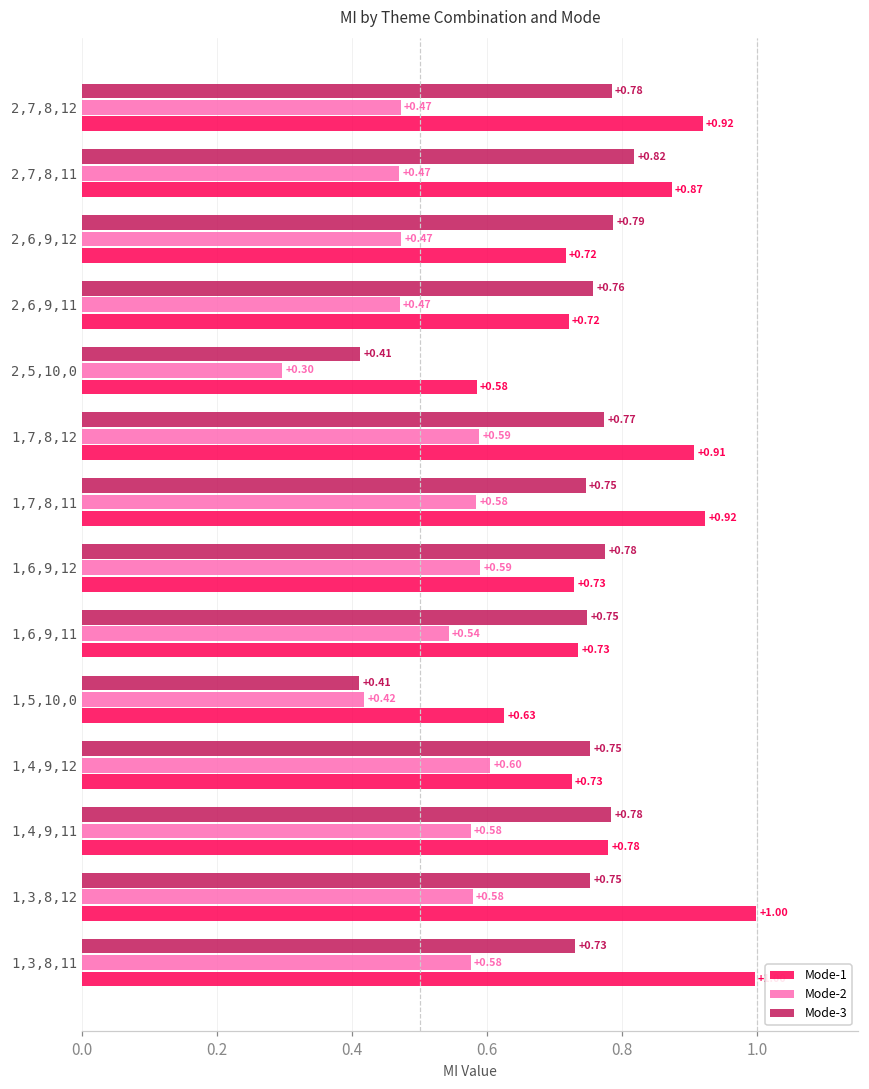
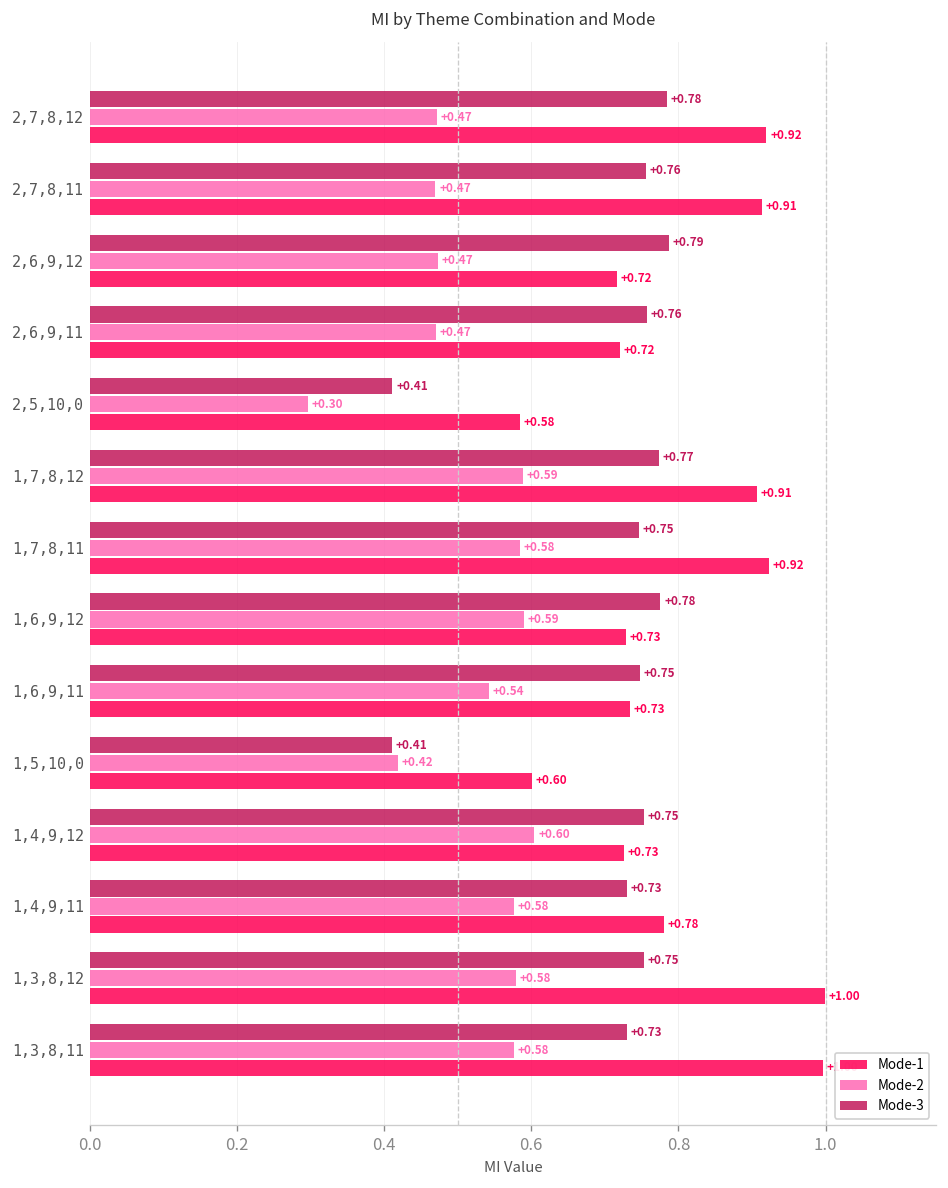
  {
    "Mode-1": {
      "2,7,8,12": "+0.92",
-     "2,7,8,11": "+0.87",
+     "2,7,8,11": "+0.91",
      "2,6,9,12": "+0.72",
      "2,6,9,11": "+0.72",
      "2,5,10,0": "+0.58",
      "1,7,8,12": "+0.91",
      "1,7,8,11": "+0.92",
      "1,6,9,12": "+0.73",
      "1,6,9,11": "+0.73",
-     "1,5,10,0": "+0.63",
+     "1,5,10,0": "+0.60",
      "1,4,9,12": "+0.73",
      "1,4,9,11": "+0.78",
      "1,3,8,12": "+1.00"
    },
    "Mode-2": {
      "2,7,8,12": "+0.47",
      "2,7,8,11": "+0.47",
      "2,6,9,12": "+0.47",
      "2,6,9,11": "+0.47",
      "2,5,10,0": "+0.30",
      "1,7,8,12": "+0.59",
      "1,7,8,11": "+0.58",
      "1,6,9,12": "+0.59",
      "1,6,9,11": "+0.54",
      "1,5,10,0": "+0.42",
      "1,4,9,12": "+0.60",
      "1,4,9,11": "+0.58",
      "1,3,8,12": "+0.58",
      "1,3,8,11": "+0.58"
    },
    "Mode-3": {
      "2,7,8,12": "+0.78",
-     "2,7,8,11": "+0.82",
+     "2,7,8,11": "+0.76",
      "2,6,9,12": "+0.79",
      "2,6,9,11": "+0.76",
      "2,5,10,0": "+0.41",
      "1,7,8,12": "+0.77",
      "1,7,8,11": "+0.75",
      "1,6,9,12": "+0.78",
      "1,6,9,11": "+0.75",
      "1,5,10,0": "+0.41",
      "1,4,9,12": "+0.75",
-     "1,4,9,11": "+0.78",
+     "1,4,9,11": "+0.73",
      "1,3,8,12": "+0.75",
      "1,3,8,11": "+0.73"
    }
  }
